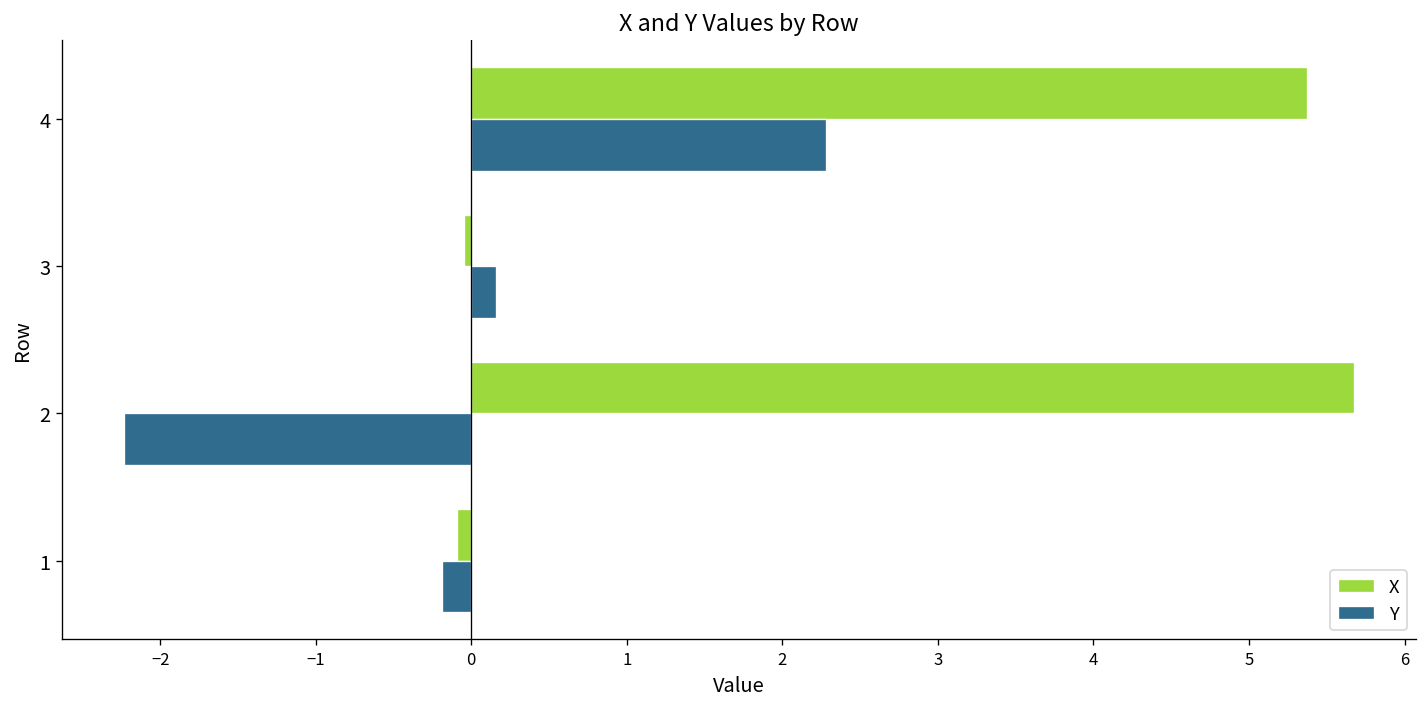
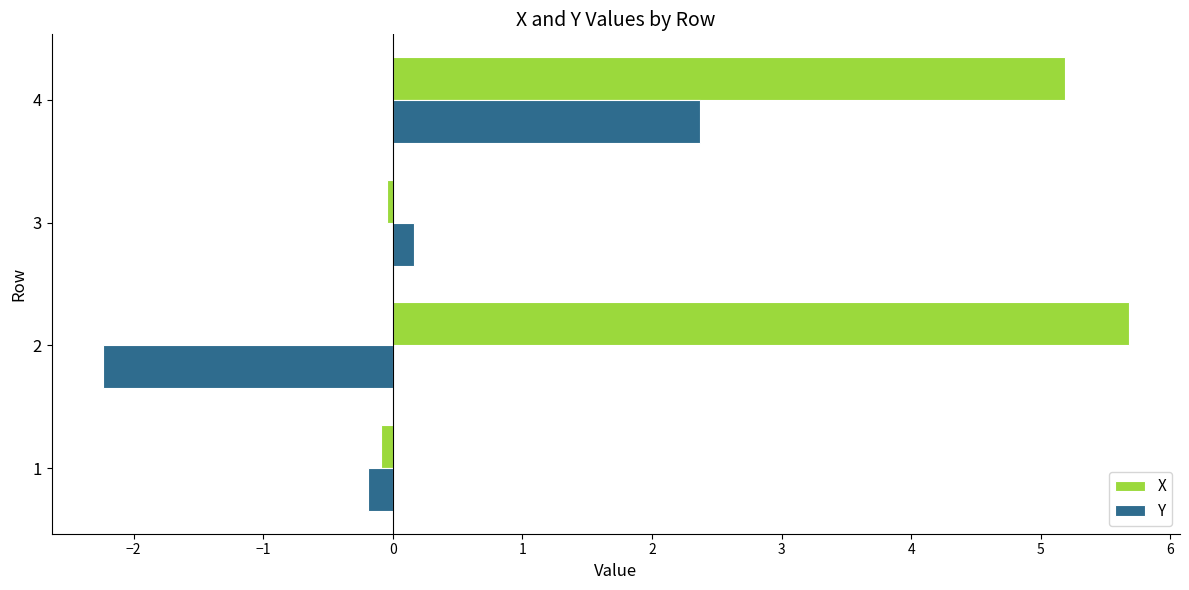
  {
    "X": {
-     "4": 5.37,
+     "4": 5.19,
      "3": -0.05,
      "2": 5.68,
      "1": -0.09
    },
    "Y": {
-     "4": 2.28,
+     "4": 2.37,
      "3": 0.16,
      "2": -2.24,
      "1": -0.19
    }
  }
